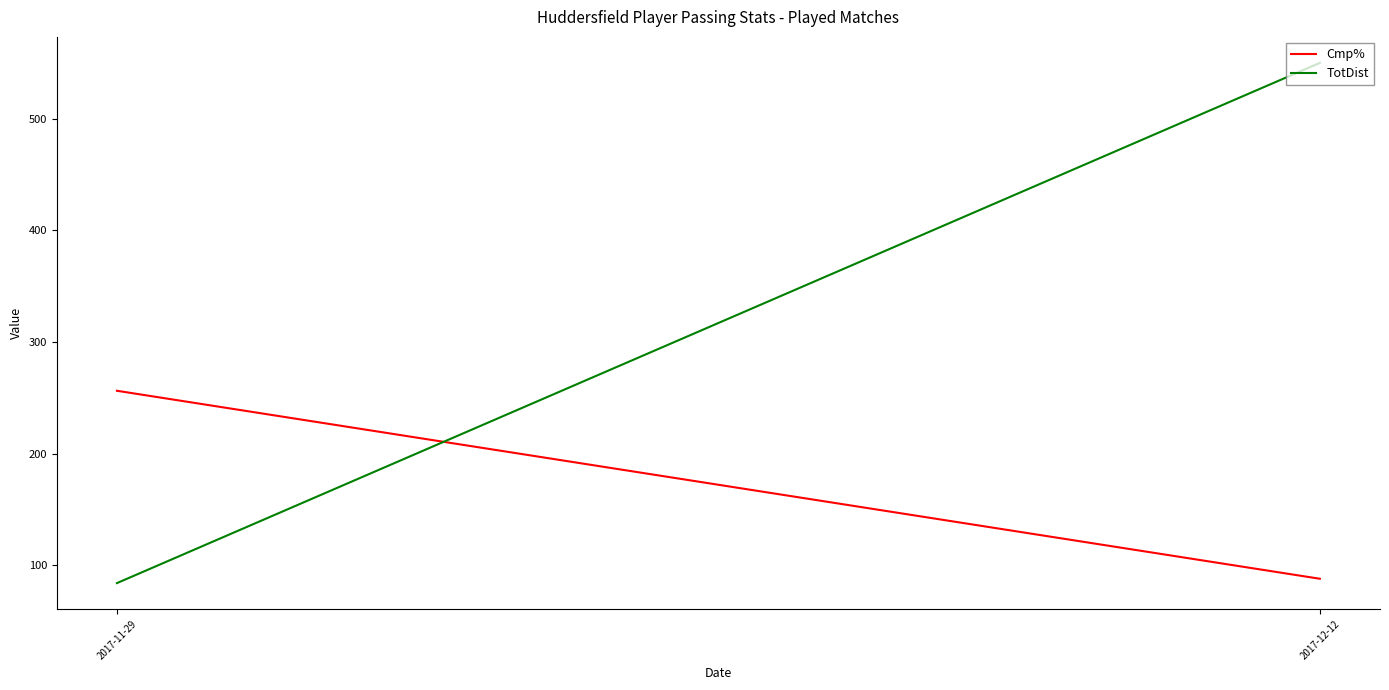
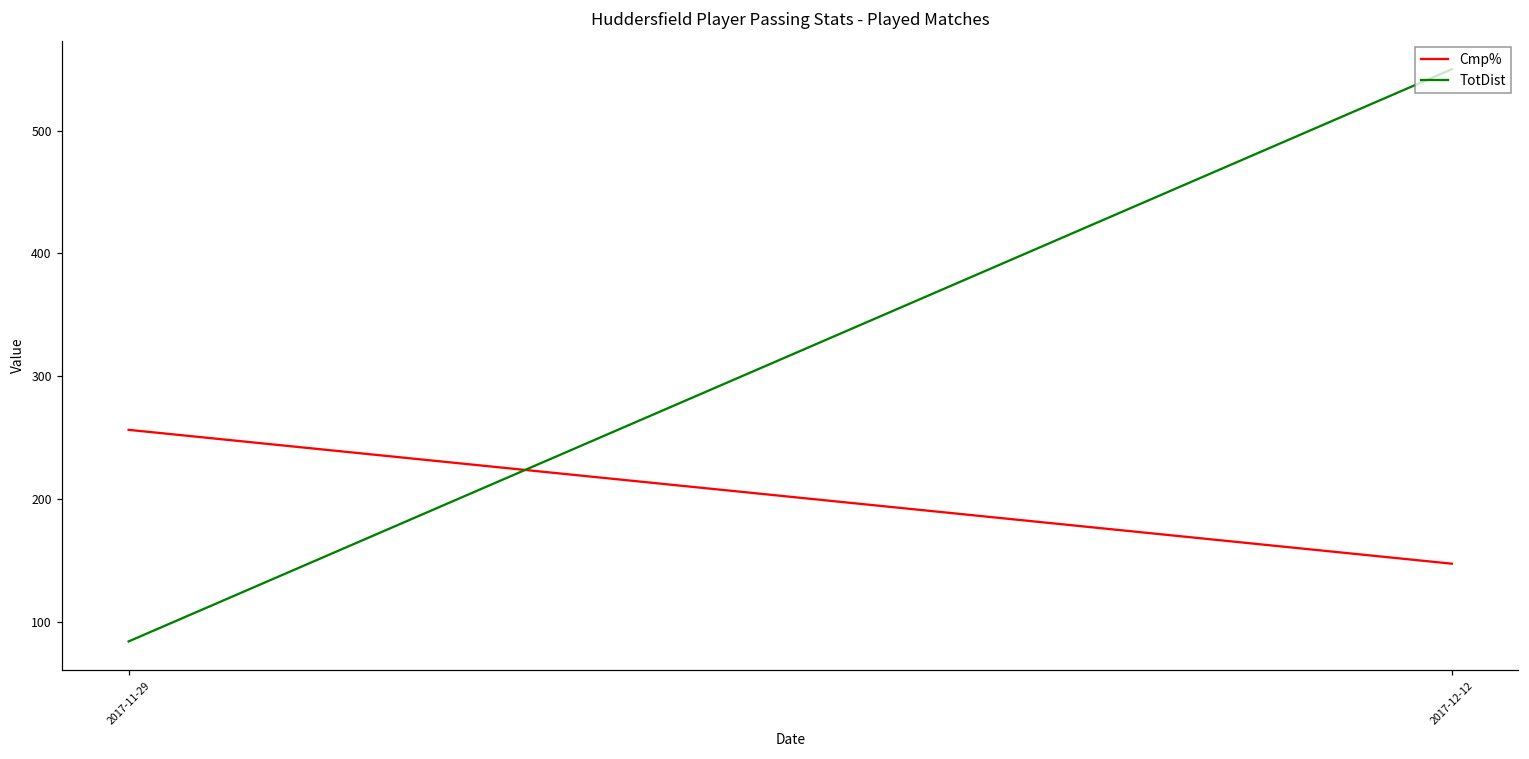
  {
    "Cmp%": {
      "2017-11-29": 256,
-     "2017-12-12": 88
+     "2017-12-12": 147
    },
    "TotDist": {
      "2017-11-29": 84
    }
  }
